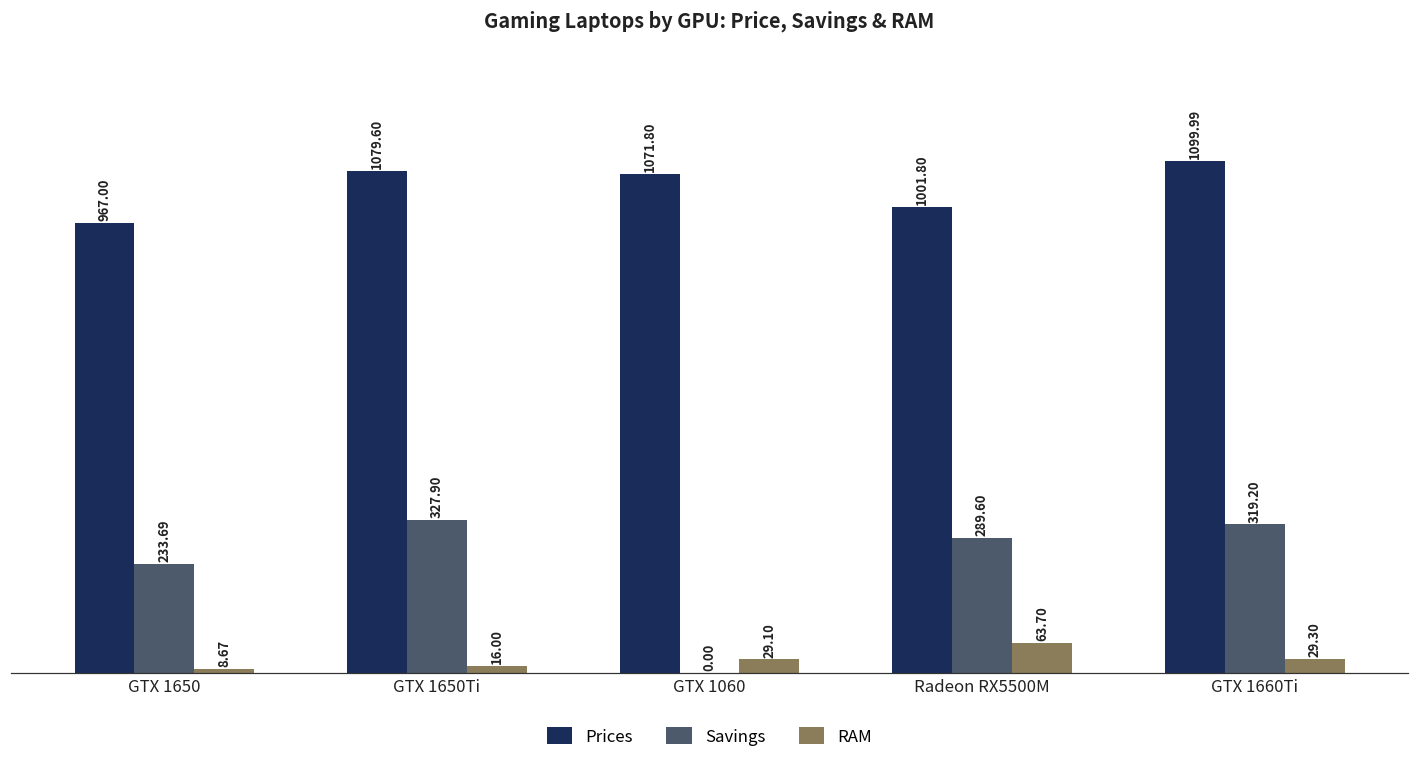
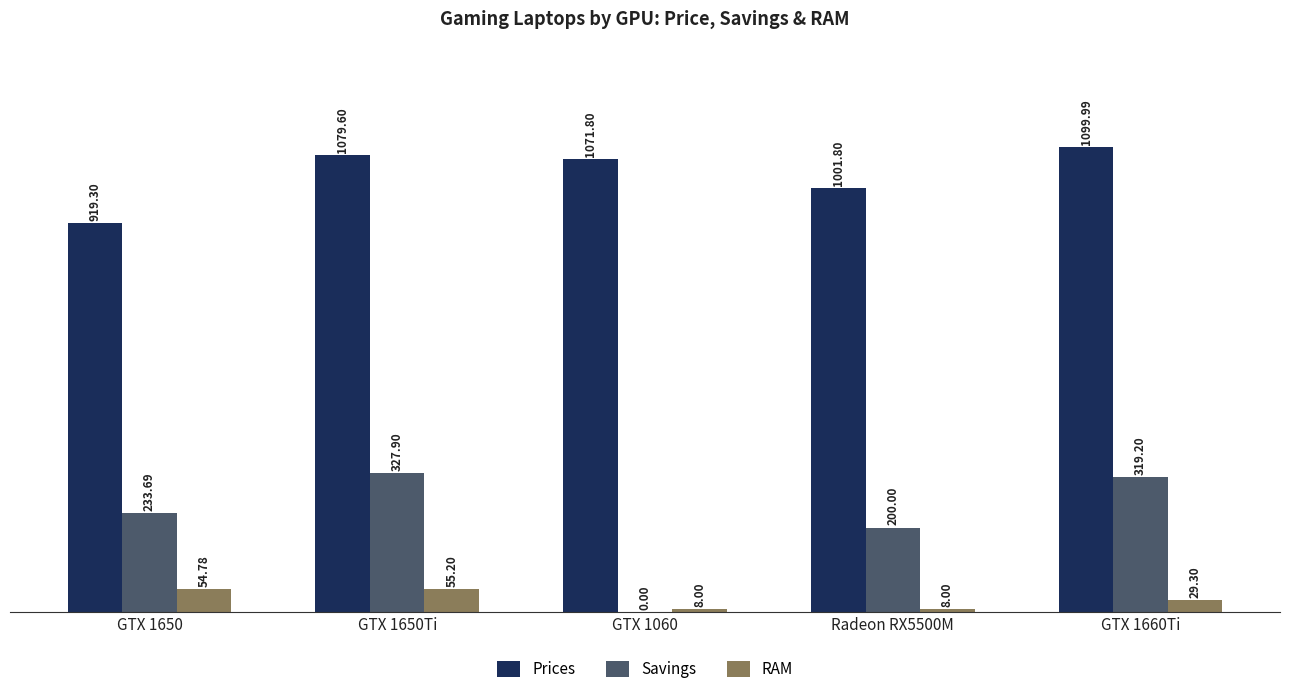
  {
    "Prices": {
-     "GTX 1650": 967.00,
+     "GTX 1650": 919.30,
      "GTX 1650Ti": 1079.60,
      "GTX 1060": 1071.80,
      "Radeon RX5500M": 1001.80,
      "GTX 1660Ti": 1099.99
    },
    "Savings": {
      "GTX 1650": 233.69,
      "GTX 1650Ti": 327.90,
      "GTX 1060": 0.00,
-     "Radeon RX5500M": 289.60,
+     "Radeon RX5500M": 200.00,
      "GTX 1660Ti": 319.20
    },
    "RAM": {
-     "GTX 1650": 8.67,
-     "GTX 1650Ti": 16.00,
-     "GTX 1060": 29.10,
-     "Radeon RX5500M": 63.70,
+     "GTX 1650": 54.78,
+     "GTX 1650Ti": 55.20,
+     "GTX 1060": 8.00,
+     "Radeon RX5500M": 8.00,
      "GTX 1660Ti": 29.30
    }
  }
